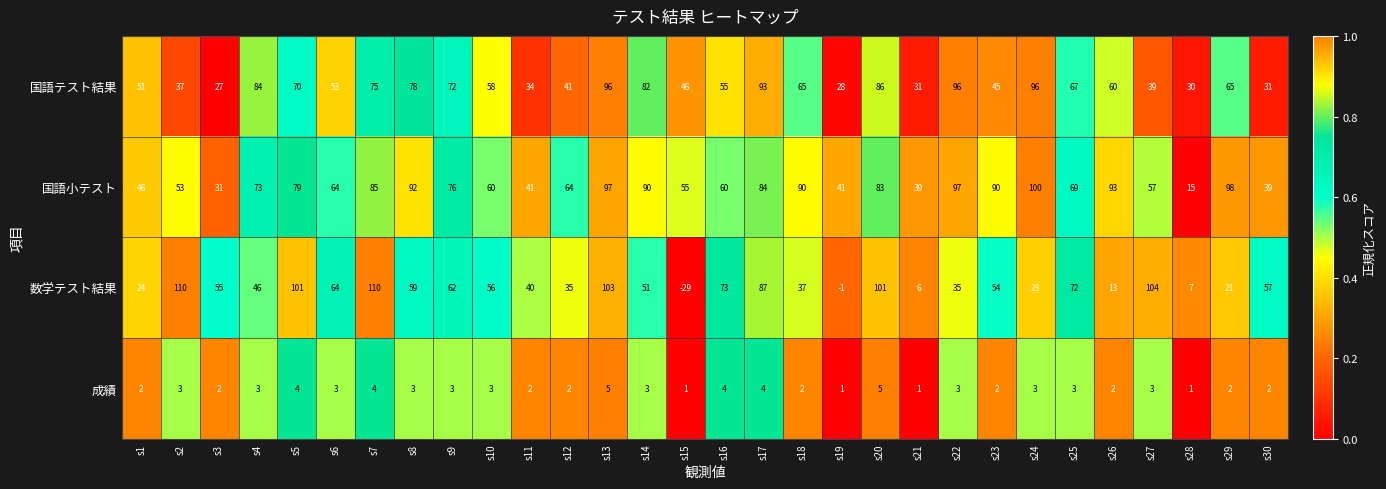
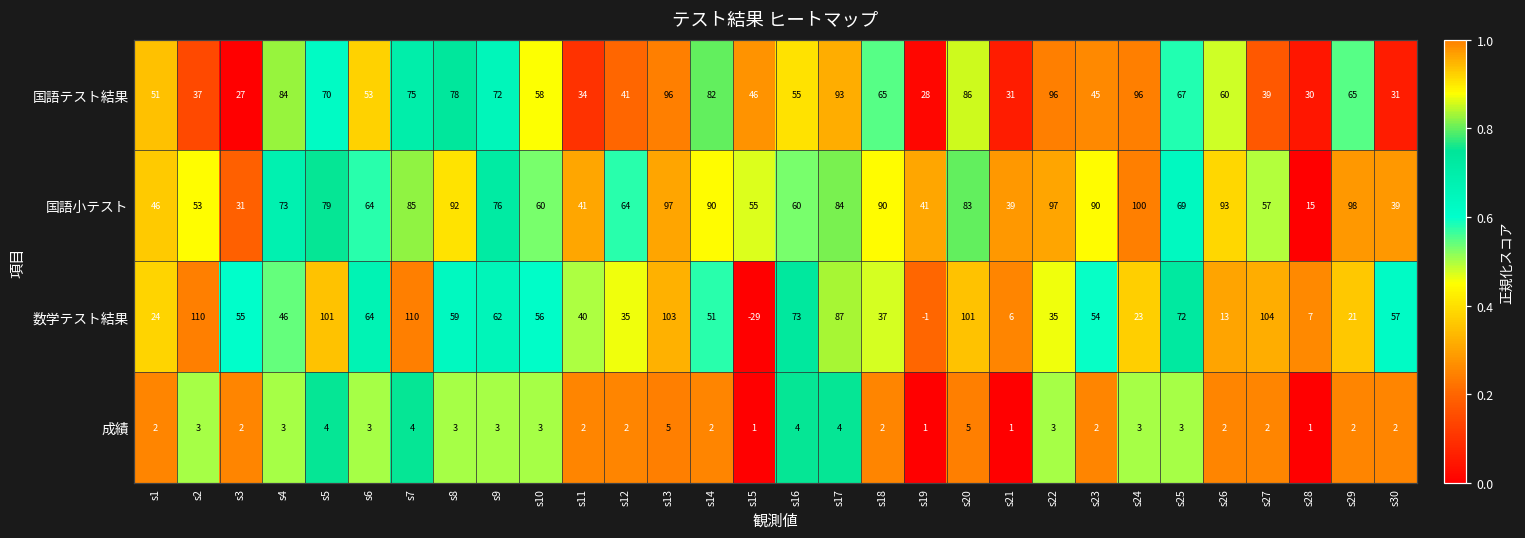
  {
    "国語テスト結果": {
      "s1": 51,
      "s2": 37,
      "s3": 27,
      "s4": 84,
      "s5": 70,
      "s6": 53,
      "s7": 75,
      "s8": 78,
      "s9": 72,
      "s10": 58,
      "s11": 34,
      "s12": 41,
      "s13": 96,
      "s14": 82,
      "s15": 46,
      "s16": 55,
      "s17": 93,
      "s18": 65,
      "s19": 28,
      "s20": 86,
      "s21": 31,
      "s22": 96,
      "s23": 45,
      "s24": 96,
      "s25": 67,
      "s26": 60,
      "s27": 39,
      "s28": 30,
      "s29": 65,
      "s30": 31
    },
    "国語小テスト": {
      "s1": 46,
      "s2": 53,
      "s3": 31,
      "s4": 73,
      "s5": 79,
      "s6": 64,
      "s7": 85,
      "s8": 92,
      "s9": 76,
      "s10": 60,
      "s11": 41,
      "s12": 64,
      "s13": 97,
      "s14": 90,
      "s15": 55,
      "s16": 60,
      "s17": 84,
      "s18": 90,
      "s19": 41,
      "s20": 83,
      "s21": 39,
      "s22": 97,
      "s23": 90,
      "s24": 100,
      "s25": 69,
      "s26": 93,
      "s27": 57,
      "s28": 15,
      "s29": 98,
      "s30": 39
    },
    "数学テスト結果": {
      "s1": 24,
      "s2": 110,
      "s3": 55,
      "s4": 46,
      "s5": 101,
      "s6": 64,
      "s7": 110,
      "s8": 59,
      "s9": 62,
      "s10": 56,
      "s11": 40,
      "s12": 35,
      "s13": 103,
      "s14": 51,
      "s15": -29,
      "s16": 73,
      "s17": 87,
      "s18": 37,
      "s19": -1,
      "s20": 101,
      "s21": 6,
      "s22": 35,
      "s23": 54,
      "s24": 23,
      "s25": 72,
      "s26": 13,
      "s27": 104,
      "s28": 7,
      "s29": 21,
      "s30": 57
    },
    "成績": {
      "s1": 2,
      "s2": 3,
      "s3": 2,
      "s4": 3,
      "s5": 4,
      "s6": 3,
      "s7": 4,
      "s8": 3,
      "s9": 3,
      "s10": 3,
      "s11": 2,
      "s12": 2,
      "s13": 5,
-     "s14": 3,
+     "s14": 2,
      "s15": 1,
      "s16": 4,
      "s17": 4,
      "s18": 2,
      "s19": 1,
      "s20": 5,
      "s21": 1,
      "s22": 3,
      "s23": 2,
      "s24": 3,
      "s25": 3,
      "s26": 2,
-     "s27": 3,
+     "s27": 2,
      "s28": 1,
      "s29": 2,
      "s30": 2
    }
  }
